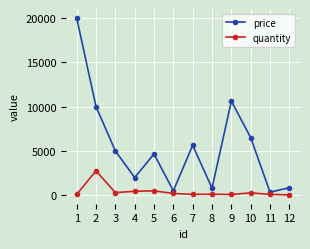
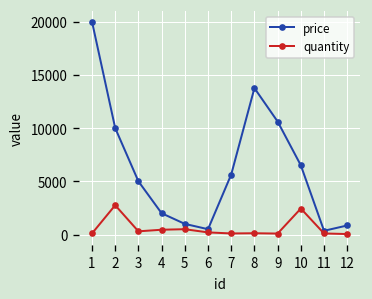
  {
    "price": {
      "1": 20000,
      "2": 10000,
      "3": 5000,
      "4": 2000,
-     "5": 5000,
+     "5": 1000,
      "6": 1000,
      "7": 6000,
-     "8": 1000,
+     "8": 14000,
      "9": 11000,
      "10": 7000,
      "12": 1000
    },
    "quantity": {
      "1": 0,
      "2": 3000,
      "3": 0,
      "4": 0,
      "5": 1000,
      "6": 0,
      "7": 0,
      "8": 0,
      "9": 0,
-     "10": 0,
+     "10": 2000,
      "12": 0
    }
  }
